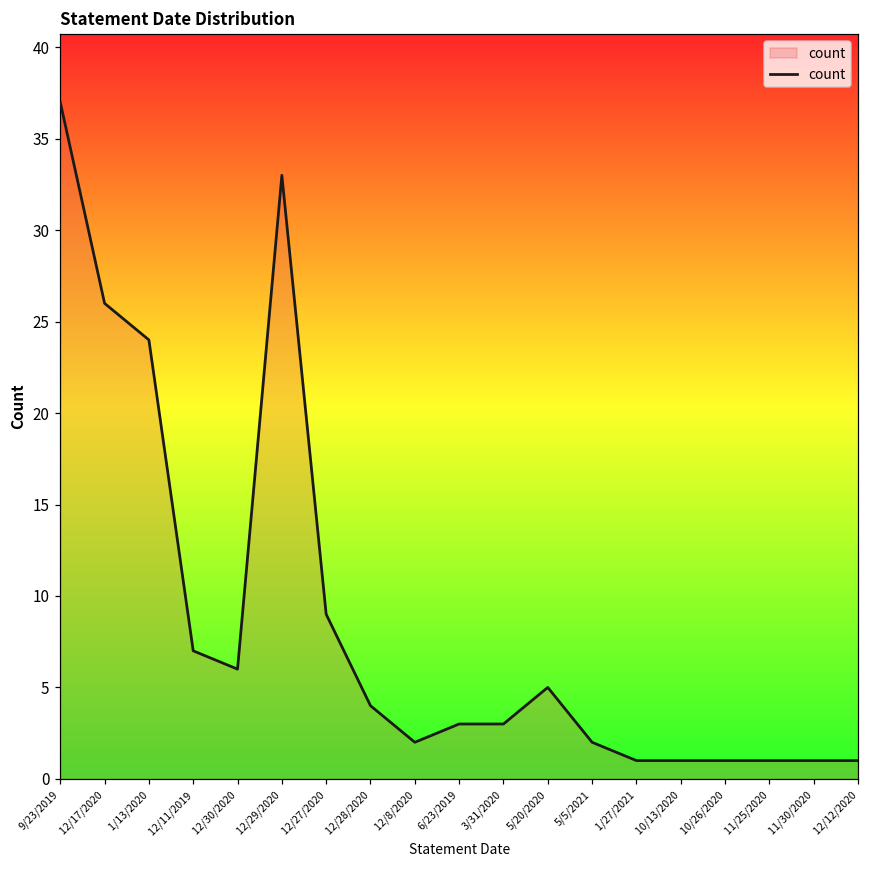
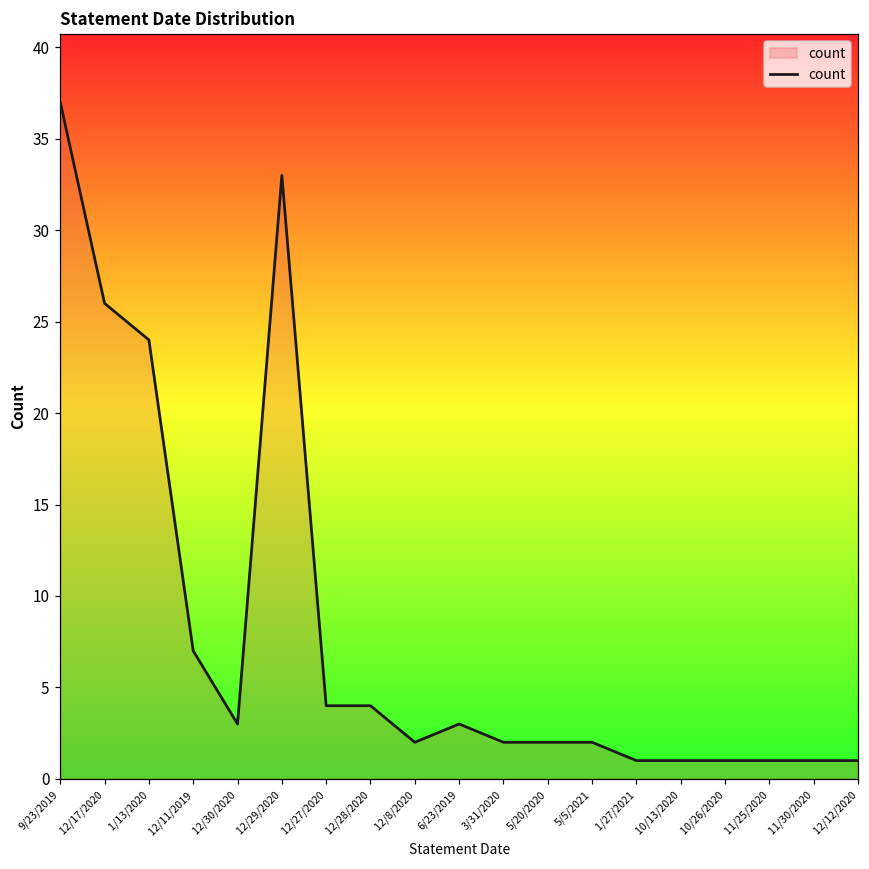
  {
    "9/23/2019": 37,
    "12/17/2020": 26,
    "1/13/2020": 24,
    "12/11/2019": 7,
-   "12/30/2020": 6,
+   "12/30/2020": 3,
    "12/29/2020": 33,
-   "12/27/2020": 9,
+   "12/27/2020": 4,
    "12/28/2020": 4,
    "12/8/2020": 2,
    "6/23/2019": 3,
-   "3/31/2020": 3,
-   "5/20/2020": 5,
+   "3/31/2020": 2,
+   "5/20/2020": 2,
    "5/5/2021": 2,
    "1/27/2021": 1,
    "10/13/2020": 1,
    "10/26/2020": 1,
    "11/25/2020": 1,
    "11/30/2020": 1,
    "12/12/2020": 1
  }
